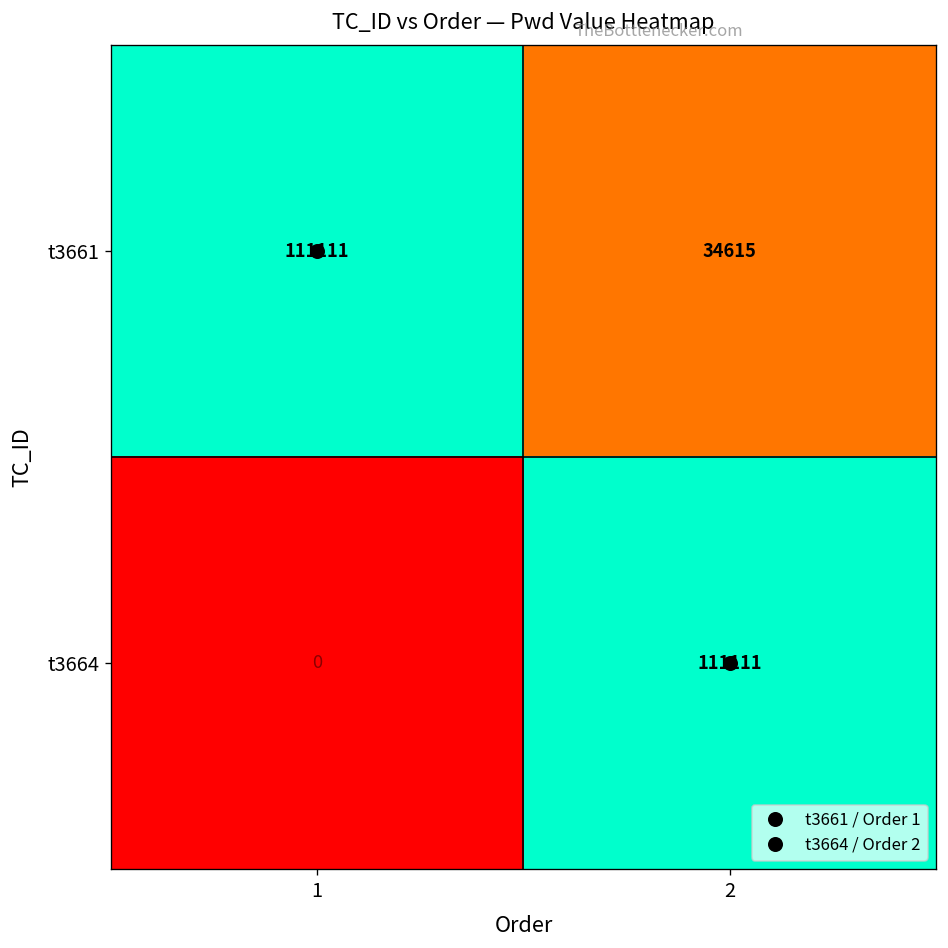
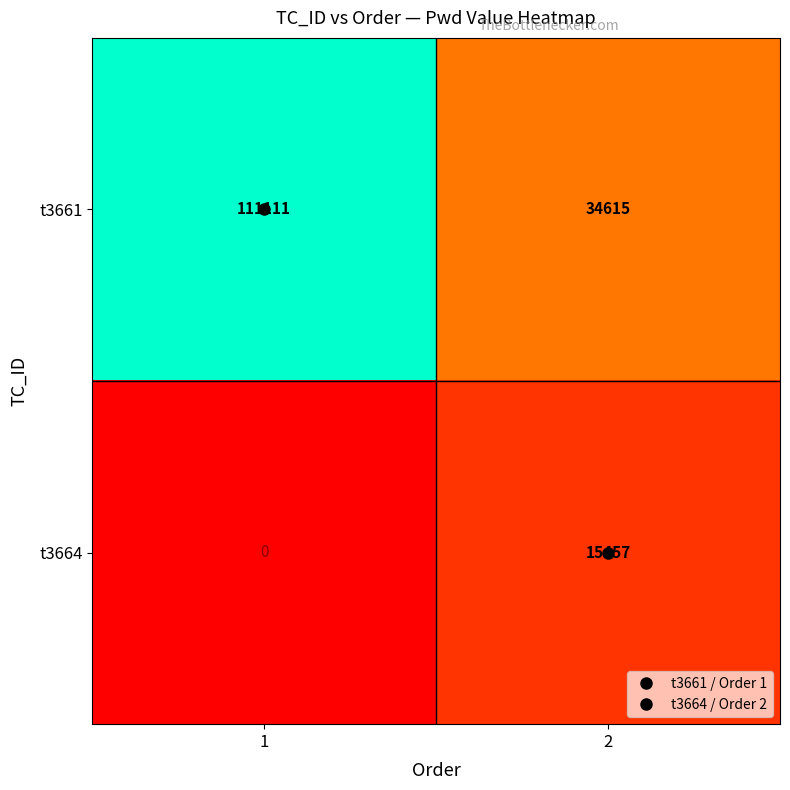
  {
    "t3661": {
      "2": 34615
    },
    "t3664": {
      "1": 0,
-     "2": 111111
+     "2": 15457
    }
  }
